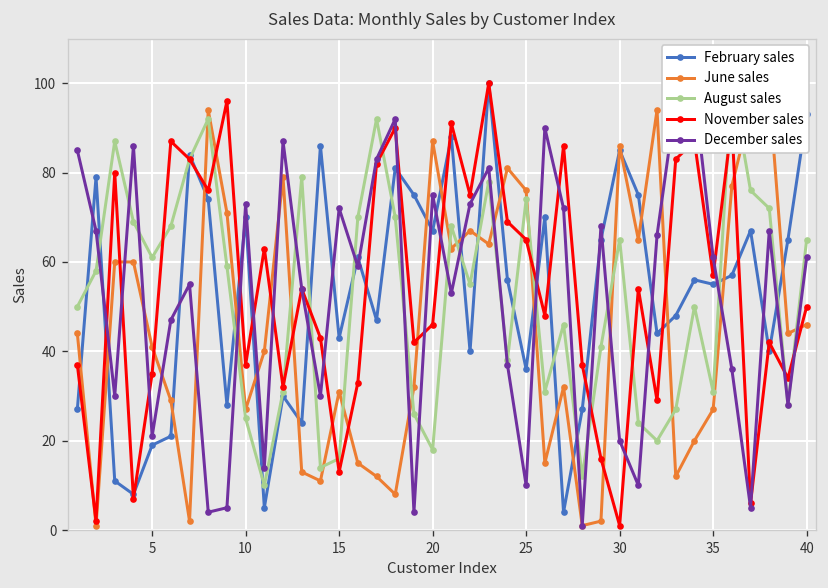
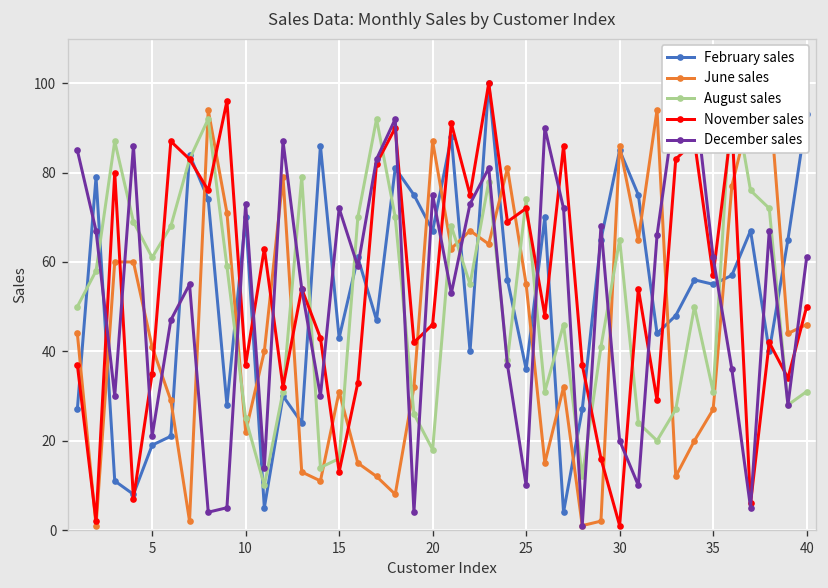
  {
    "February sales": {
      "5": 19,
      "10": 70,
      "15": 43,
      "20": 67,
      "25": 36,
      "30": 85,
      "35": 55
    },
    "June sales": {
      "5": 41,
-     "10": 27,
+     "10": 22,
      "15": 31,
      "20": 87,
-     "25": 76,
+     "25": 55,
      "30": 86,
      "35": 27,
      "40": 46
    },
    "August sales": {
      "5": 61,
      "10": 25,
      "15": 16,
      "20": 18,
      "25": 74,
      "30": 65,
      "35": 31,
-     "40": 65
+     "40": 31
    },
    "November sales": {
      "5": 35,
      "10": 37,
      "15": 13,
      "20": 46,
-     "25": 65,
+     "25": 72,
      "30": 1,
      "35": 57,
      "40": 50
    },
    "December sales": {
      "5": 21,
      "10": 73,
      "15": 72,
      "20": 75,
      "25": 10,
      "30": 20,
      "35": 61,
      "40": 61
    }
  }
